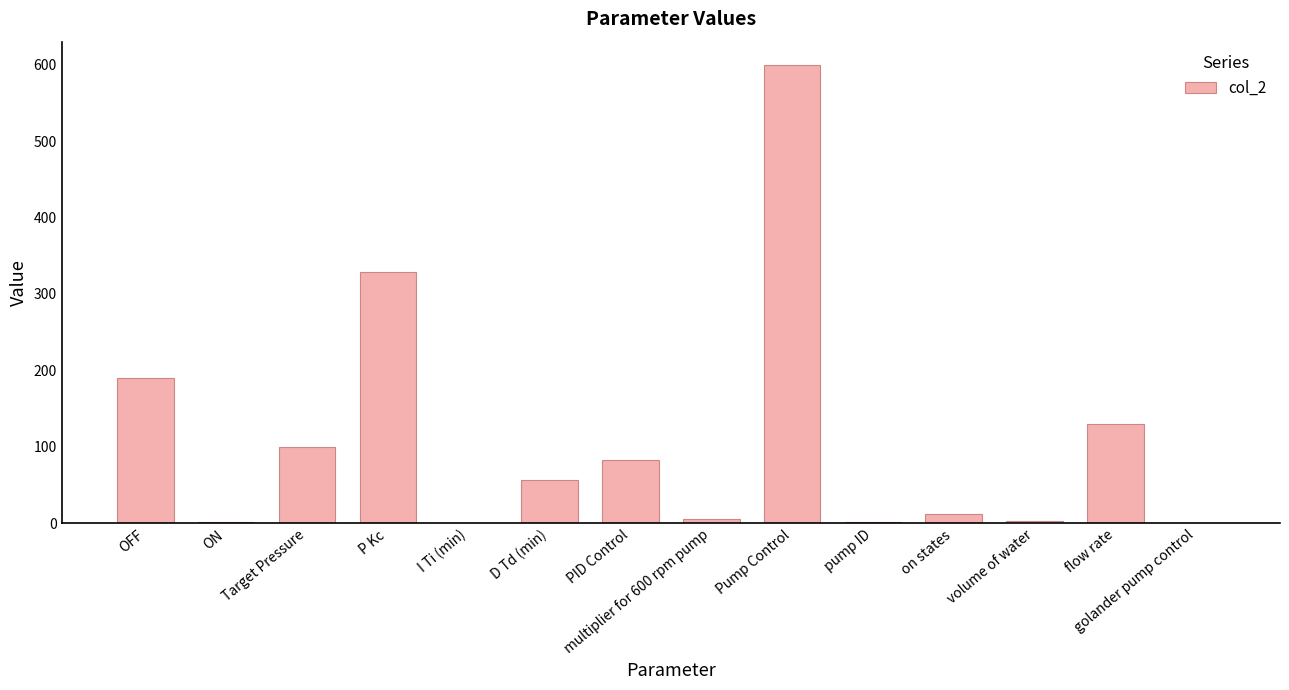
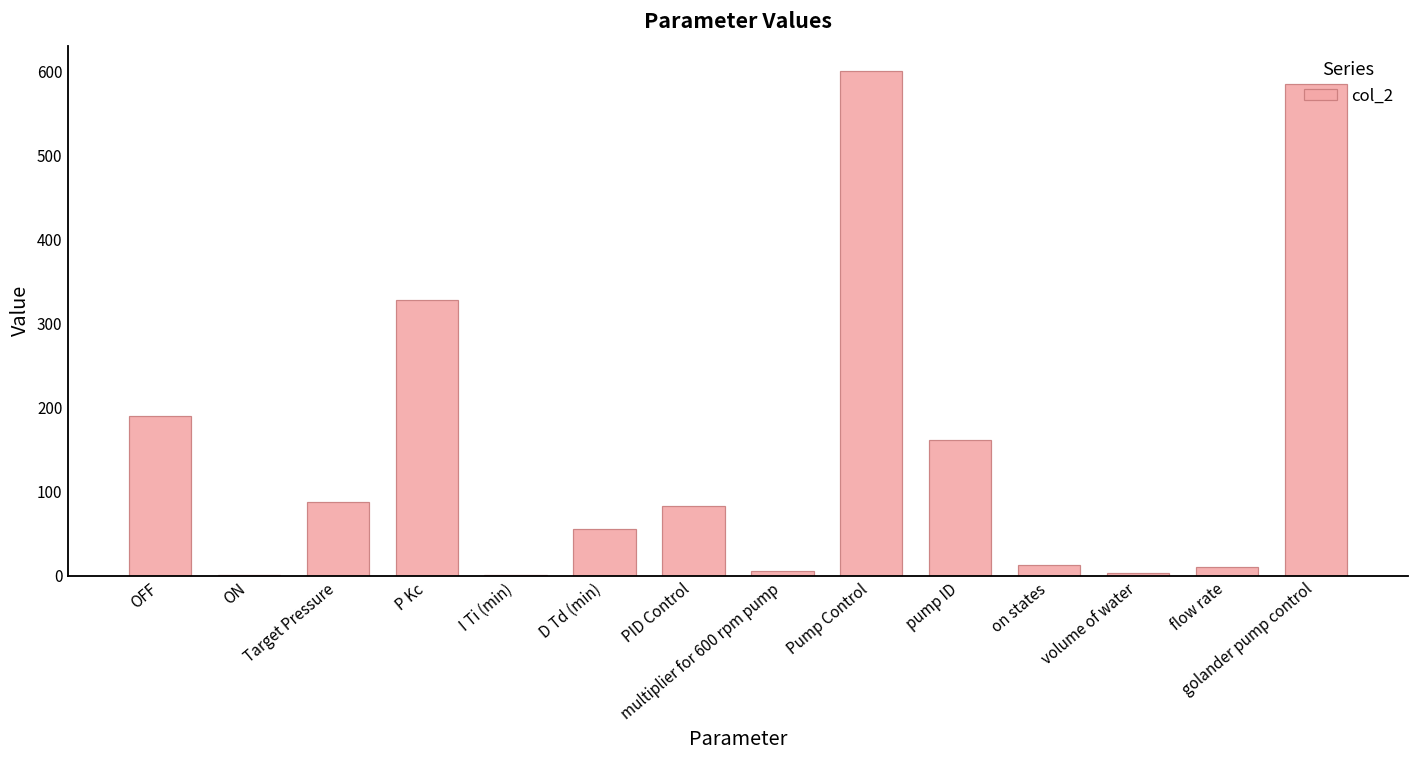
  {
    "OFF": 190,
-   "Target Pressure": 100,
+   "Target Pressure": 90,
    "P Kc": 330,
    "D Td (min)": 60,
    "PID Control": 80,
    "multiplier for 600 rpm pump": 10,
    "Pump Control": 600,
-   "pump ID": 0,
+   "pump ID": 160,
    "on states": 10,
-   "flow rate": 130,
-   "golander pump control": 0
+   "flow rate": 10,
+   "golander pump control": 580
  }
